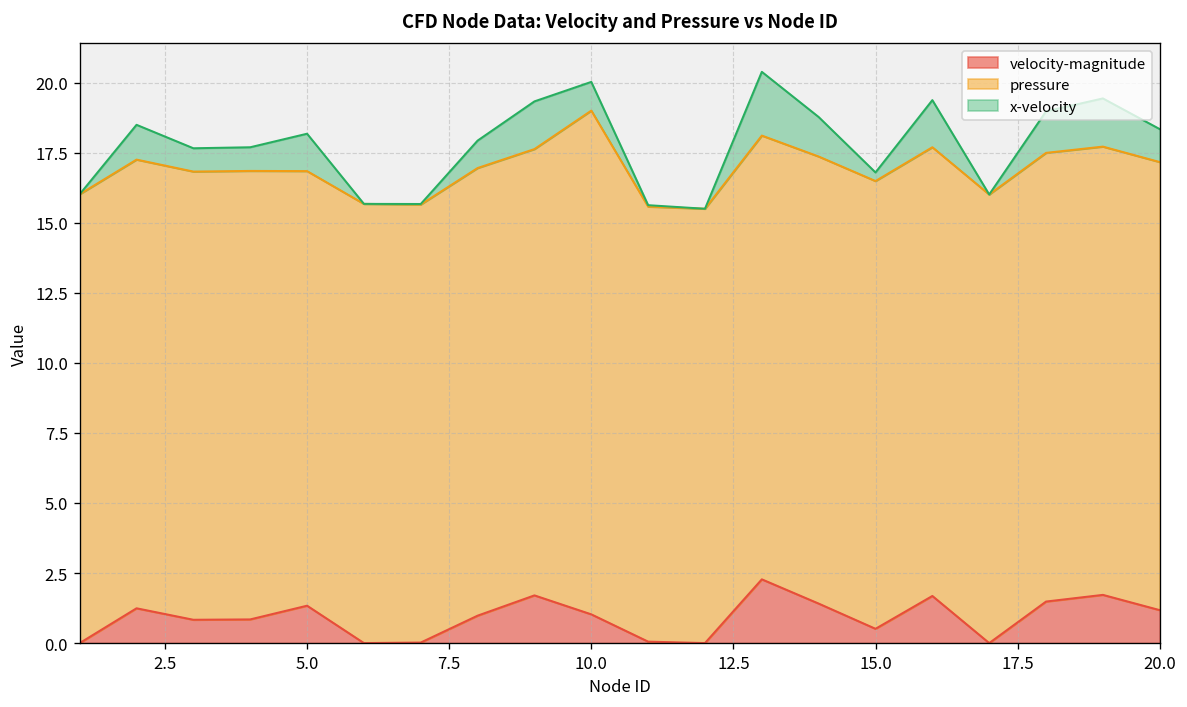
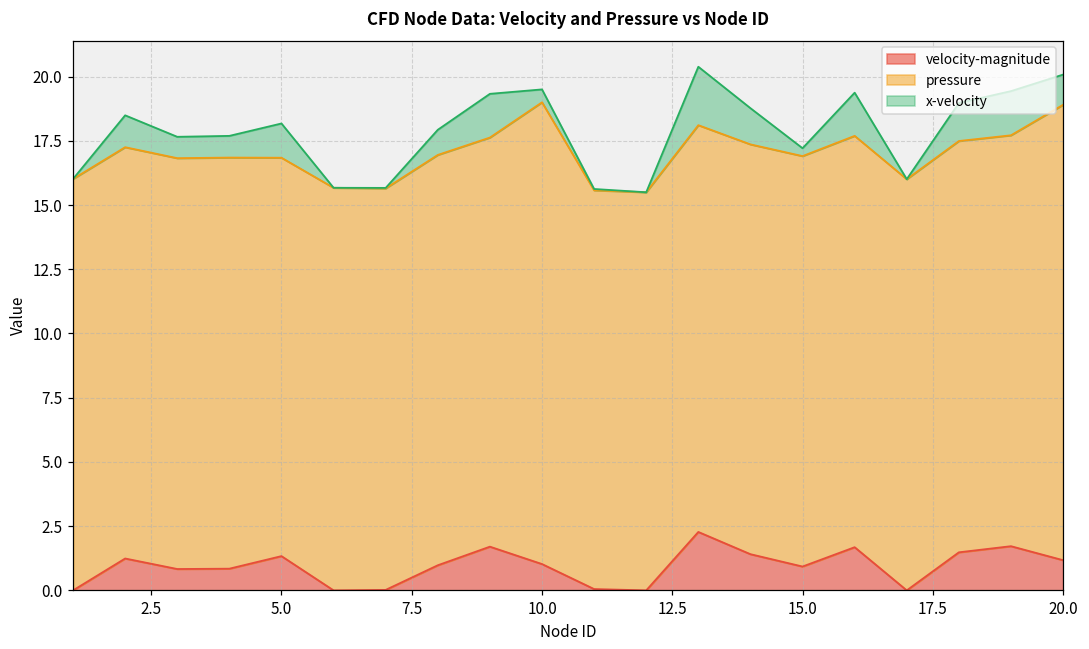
  {
    "velocity-magnitude": {
      "5.0": 1.3,
      "10.0": 1.0,
-     "15.0": 0.5,
+     "15.0": 0.9,
      "20.0": 1.2
    },
    "pressure": {
      "5.0": 15.5,
      "10.0": 18.0,
      "15.0": 16.0,
-     "20.0": 16.0
+     "20.0": 17.7
    },
    "x-velocity": {
      "5.0": 1.3,
-     "10.0": 1.0,
+     "10.0": 0.5,
      "15.0": 0.3,
      "20.0": 1.2
    }
  }
